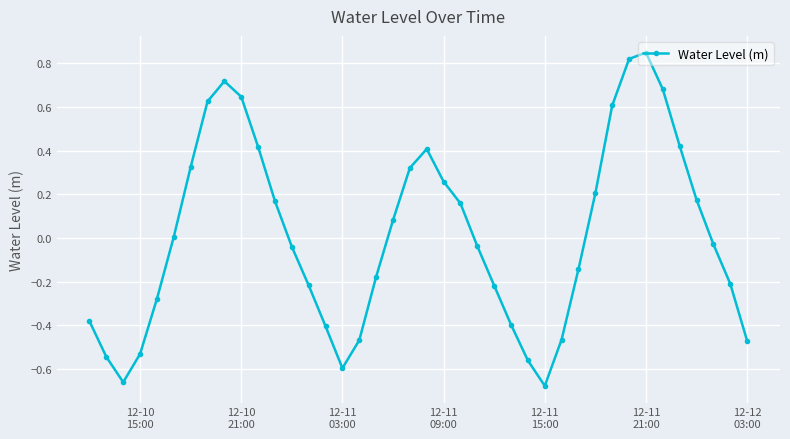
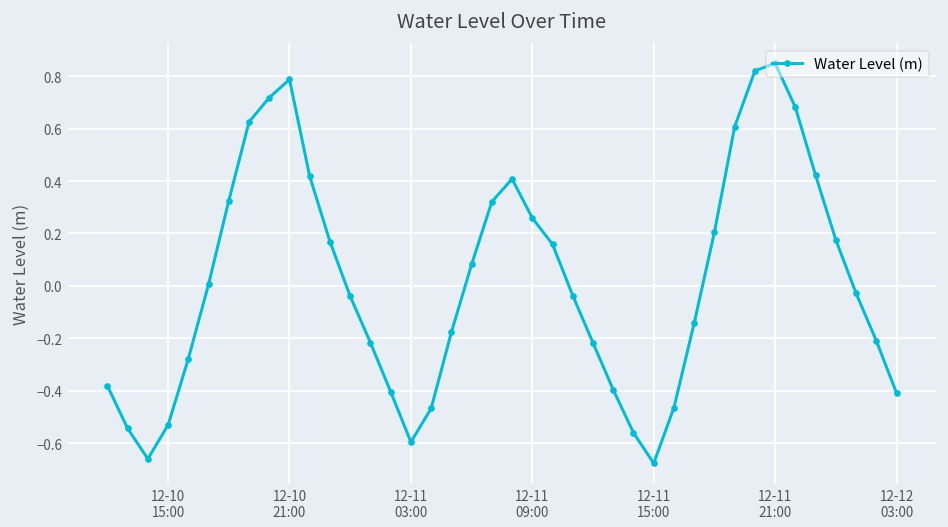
  {
    "12-10 15:00": -0.53,
-   "12-10 21:00": 0.65,
+   "12-10 21:00": 0.79,
    "12-11 03:00": -0.60,
    "12-11 09:00": 0.26,
    "12-11 15:00": -0.68,
-   "12-12 03:00": -0.47
+   "12-12 03:00": -0.41
  }
